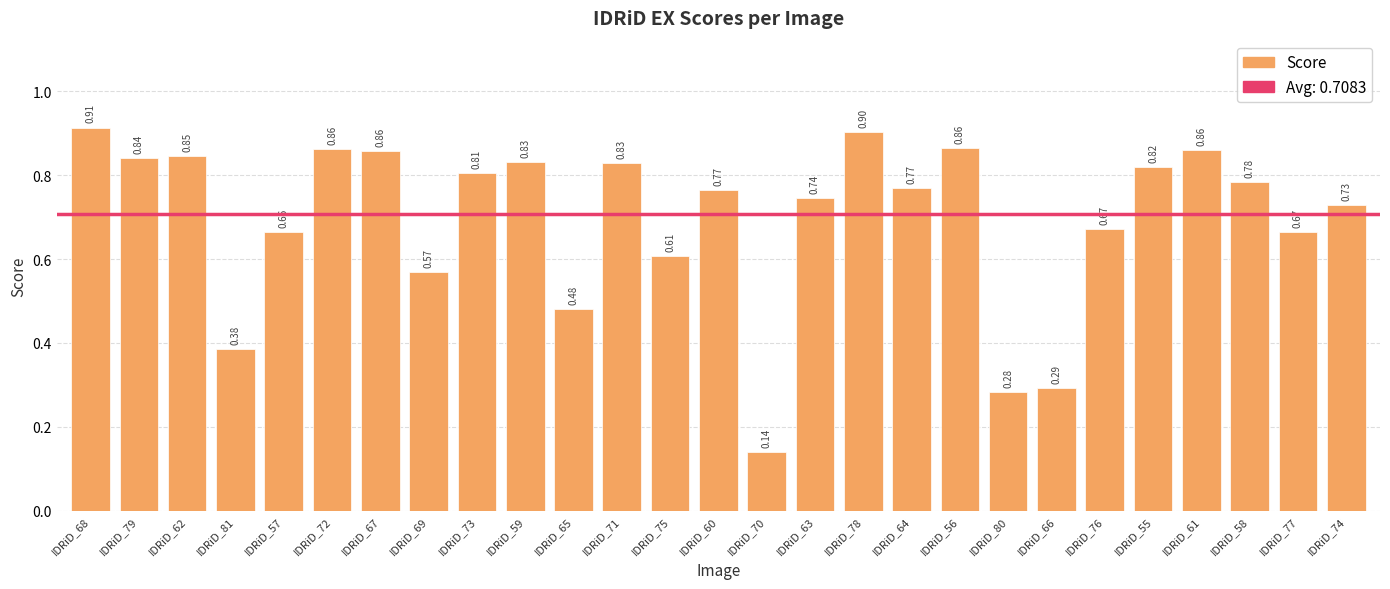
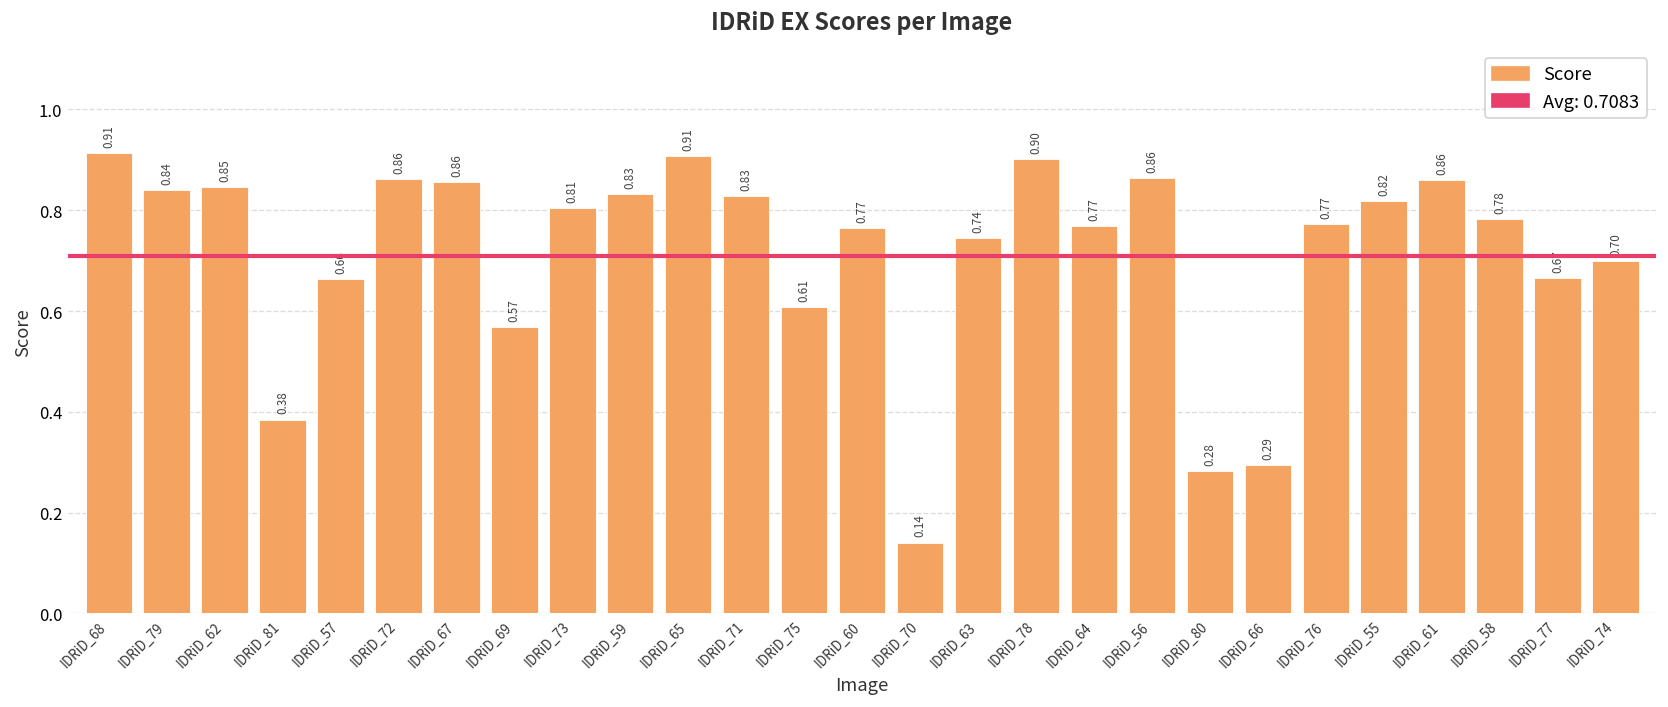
  {
    "IDRiD_68": 0.91,
    "IDRiD_79": 0.84,
    "IDRiD_62": 0.85,
    "IDRiD_81": 0.38,
    "IDRiD_57": 0.66,
    "IDRiD_72": 0.86,
    "IDRiD_67": 0.86,
    "IDRiD_69": 0.57,
    "IDRiD_73": 0.81,
    "IDRiD_59": 0.83,
-   "IDRiD_65": 0.48,
+   "IDRiD_65": 0.91,
    "IDRiD_71": 0.83,
    "IDRiD_75": 0.61,
    "IDRiD_60": 0.77,
    "IDRiD_70": 0.14,
    "IDRiD_63": 0.74,
    "IDRiD_78": 0.90,
    "IDRiD_64": 0.77,
    "IDRiD_56": 0.86,
    "IDRiD_80": 0.28,
    "IDRiD_66": 0.29,
-   "IDRiD_76": 0.67,
+   "IDRiD_76": 0.77,
    "IDRiD_55": 0.82,
    "IDRiD_61": 0.86,
    "IDRiD_58": 0.78,
    "IDRiD_77": 0.67,
-   "IDRiD_74": 0.73
+   "IDRiD_74": 0.70
  }
